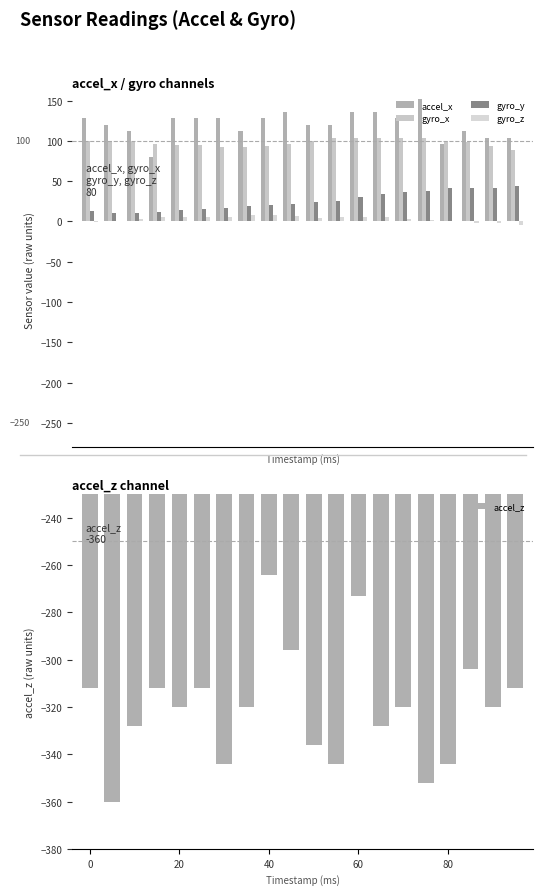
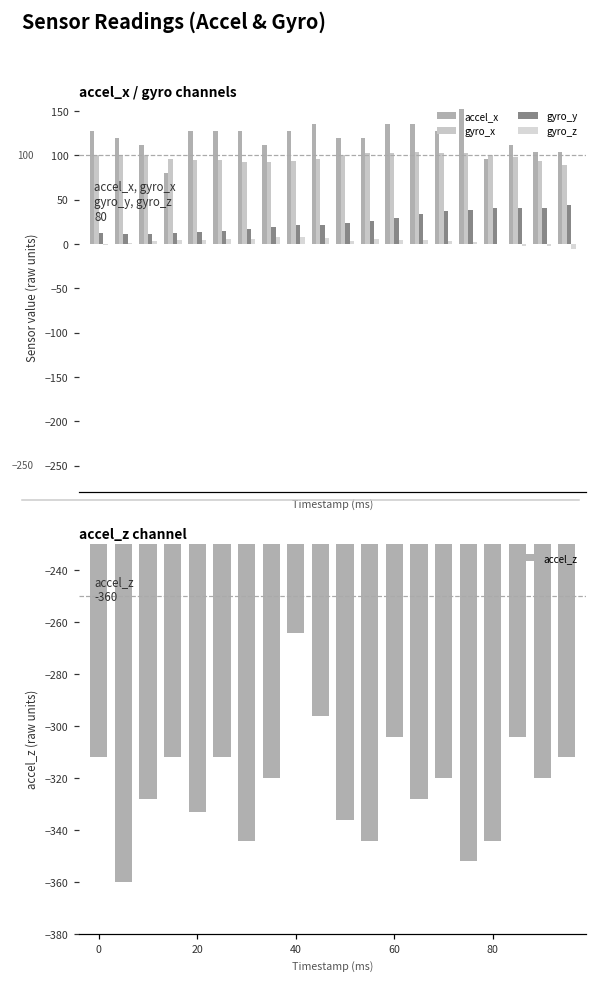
  {
    "accel_z channel": {
      "0": -312,
-     "20": -320,
+     "20": -333,
      "40": -264,
-     "60": -273,
+     "60": -304,
      "80": -344
    }
  }
